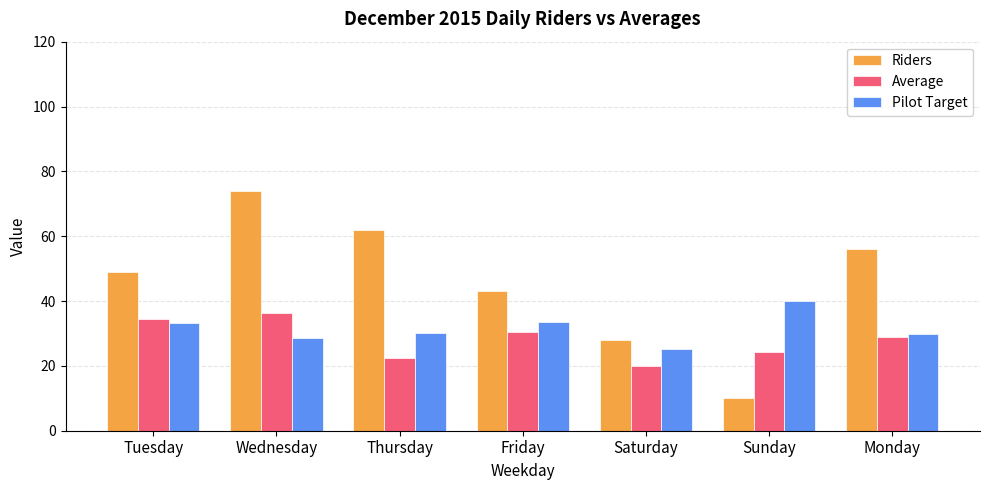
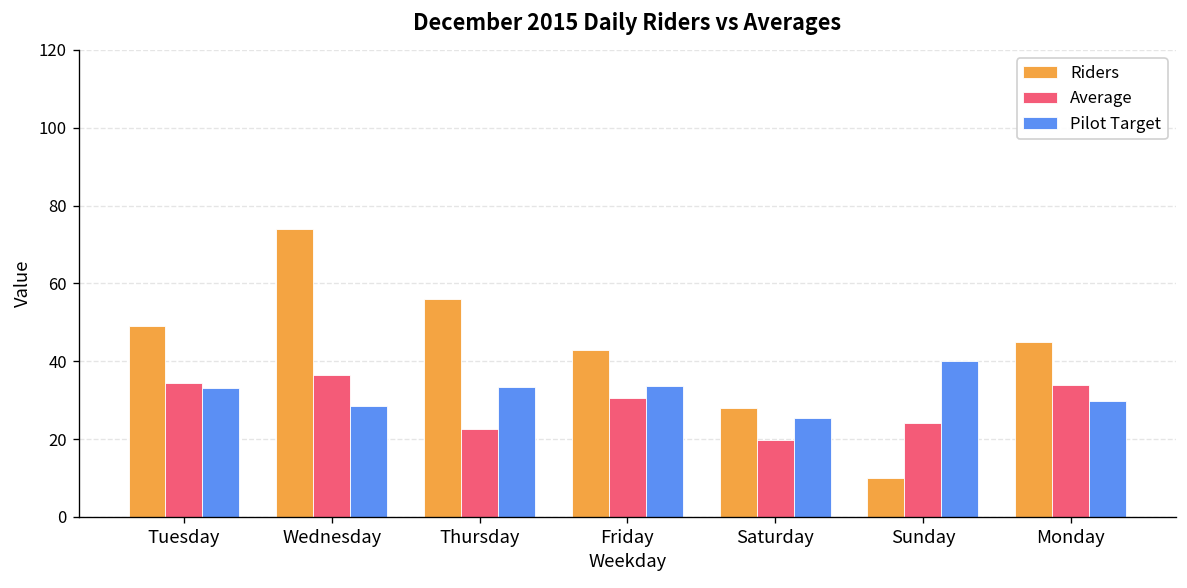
  {
    "Riders": {
      "Tuesday": 49,
      "Wednesday": 74,
-     "Thursday": 62,
+     "Thursday": 56,
      "Friday": 43,
      "Saturday": 28,
      "Sunday": 10,
-     "Monday": 56
+     "Monday": 45
    },
    "Average": {
      "Tuesday": 34,
      "Wednesday": 36,
      "Thursday": 23,
      "Friday": 31,
      "Saturday": 20,
      "Sunday": 24,
-     "Monday": 29
+     "Monday": 34
    },
    "Pilot Target": {
      "Tuesday": 33,
      "Wednesday": 28,
-     "Thursday": 30,
+     "Thursday": 33,
      "Friday": 34,
      "Saturday": 25,
      "Sunday": 40,
      "Monday": 30
    }
  }
